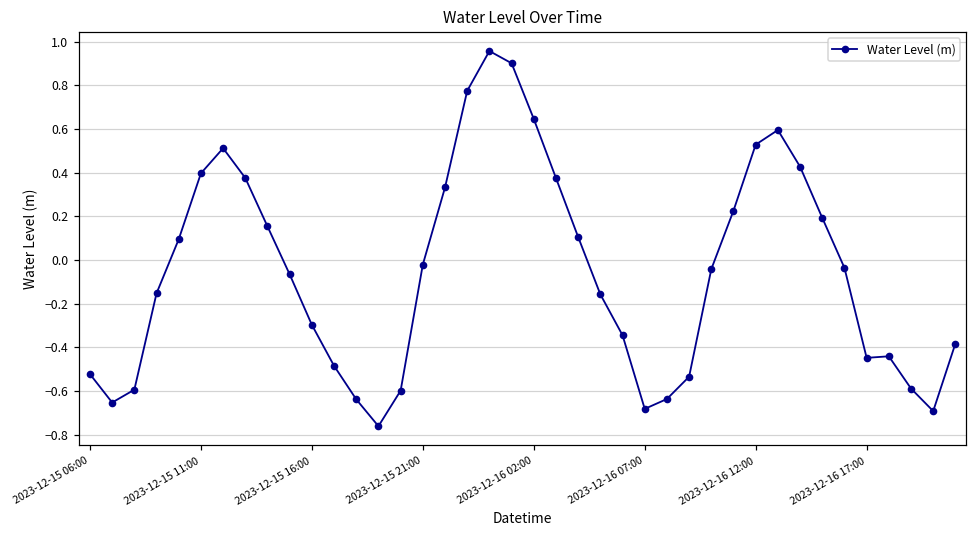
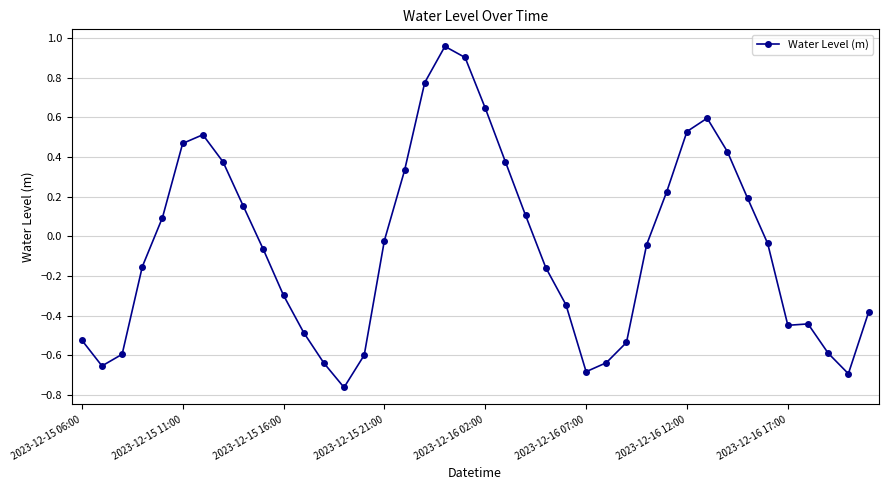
  {
    "2023-12-15 06:00": -0.52,
-   "2023-12-15 11:00": 0.40,
+   "2023-12-15 11:00": 0.47,
    "2023-12-15 16:00": -0.30,
    "2023-12-15 21:00": -0.02,
    "2023-12-16 02:00": 0.65,
    "2023-12-16 07:00": -0.68,
    "2023-12-16 12:00": 0.53,
    "2023-12-16 17:00": -0.45
  }
